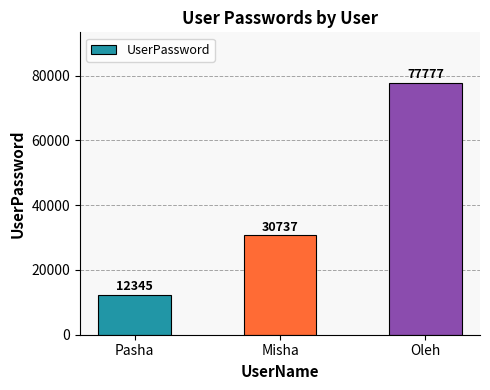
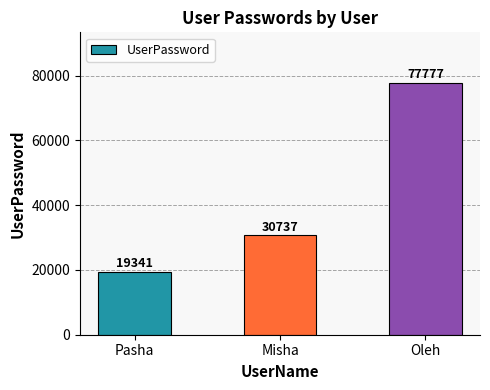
  {
-   "Pasha": 12345,
+   "Pasha": 19341,
    "Misha": 30737,
    "Oleh": 77777
  }
